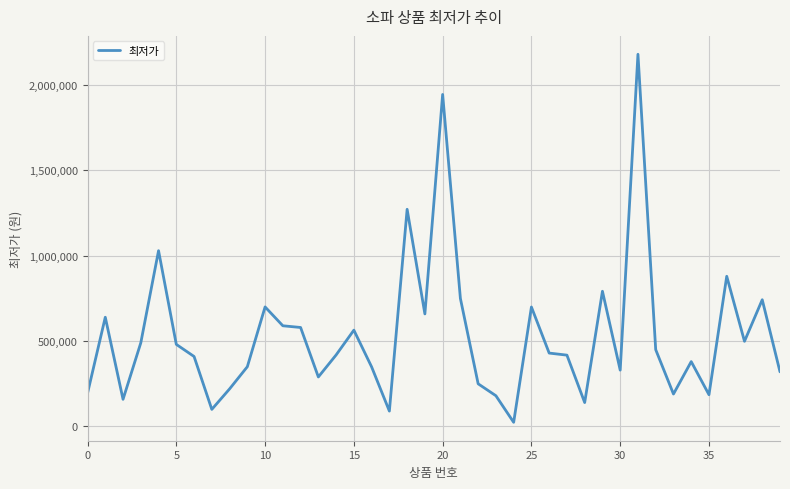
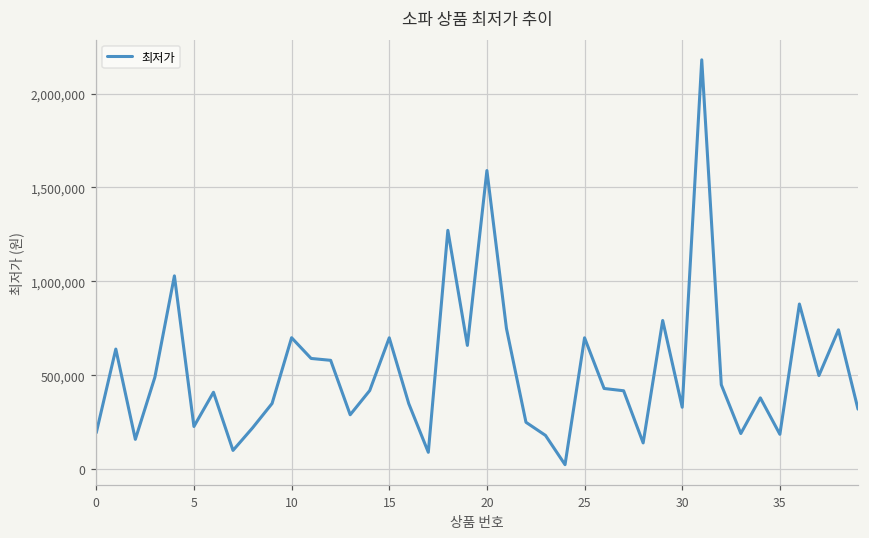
  {
    "0": "190,000",
-   "5": "480,000",
+   "5": "230,000",
    "10": "700,000",
-   "15": "560,000",
-   "20": "1,940,000",
+   "15": "700,000",
+   "20": "1,590,000",
    "25": "700,000",
    "30": "330,000",
    "35": "190,000"
  }
